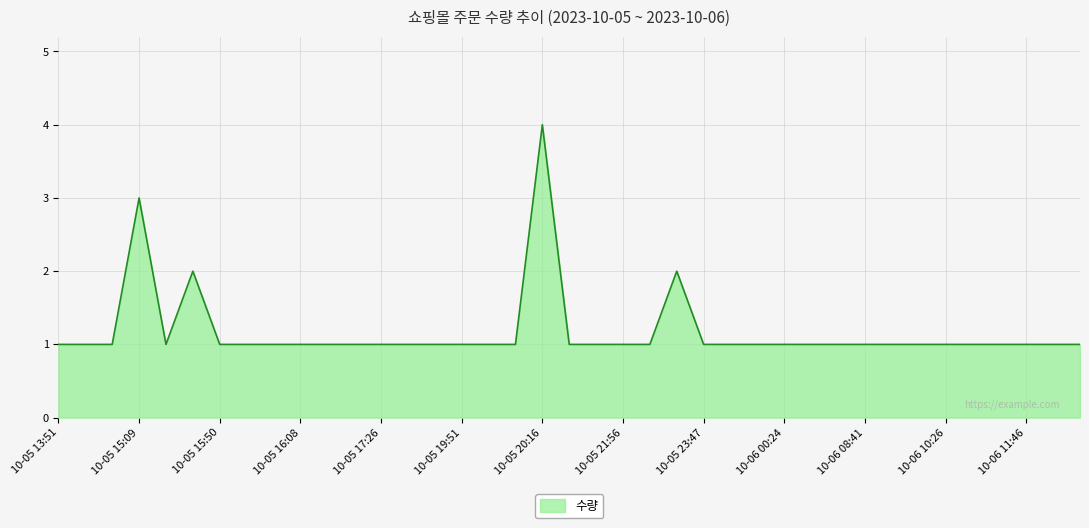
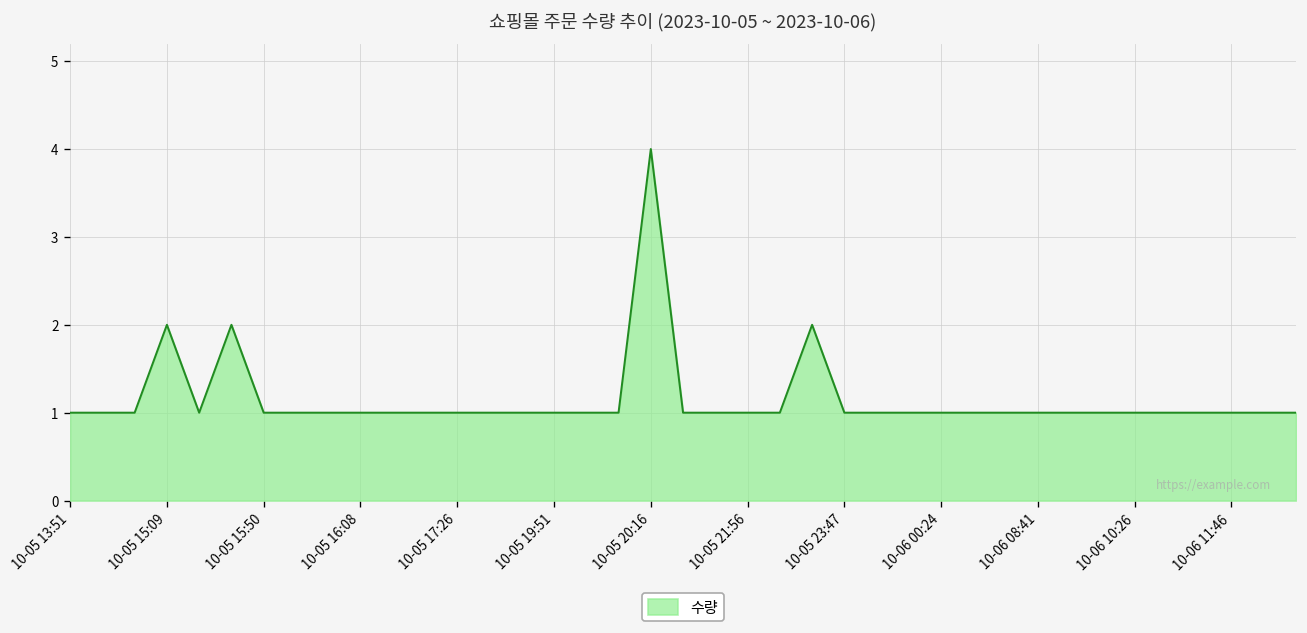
  {
    "10-05 13:51": 1,
-   "10-05 15:09": 3,
+   "10-05 15:09": 2,
    "10-05 15:50": 1,
    "10-05 16:08": 1,
    "10-05 17:26": 1,
    "10-05 19:51": 1,
    "10-05 20:16": 4,
    "10-05 21:56": 1,
    "10-05 23:47": 1,
    "10-06 00:24": 1,
    "10-06 08:41": 1,
    "10-06 10:26": 1,
    "10-06 11:46": 1
  }
